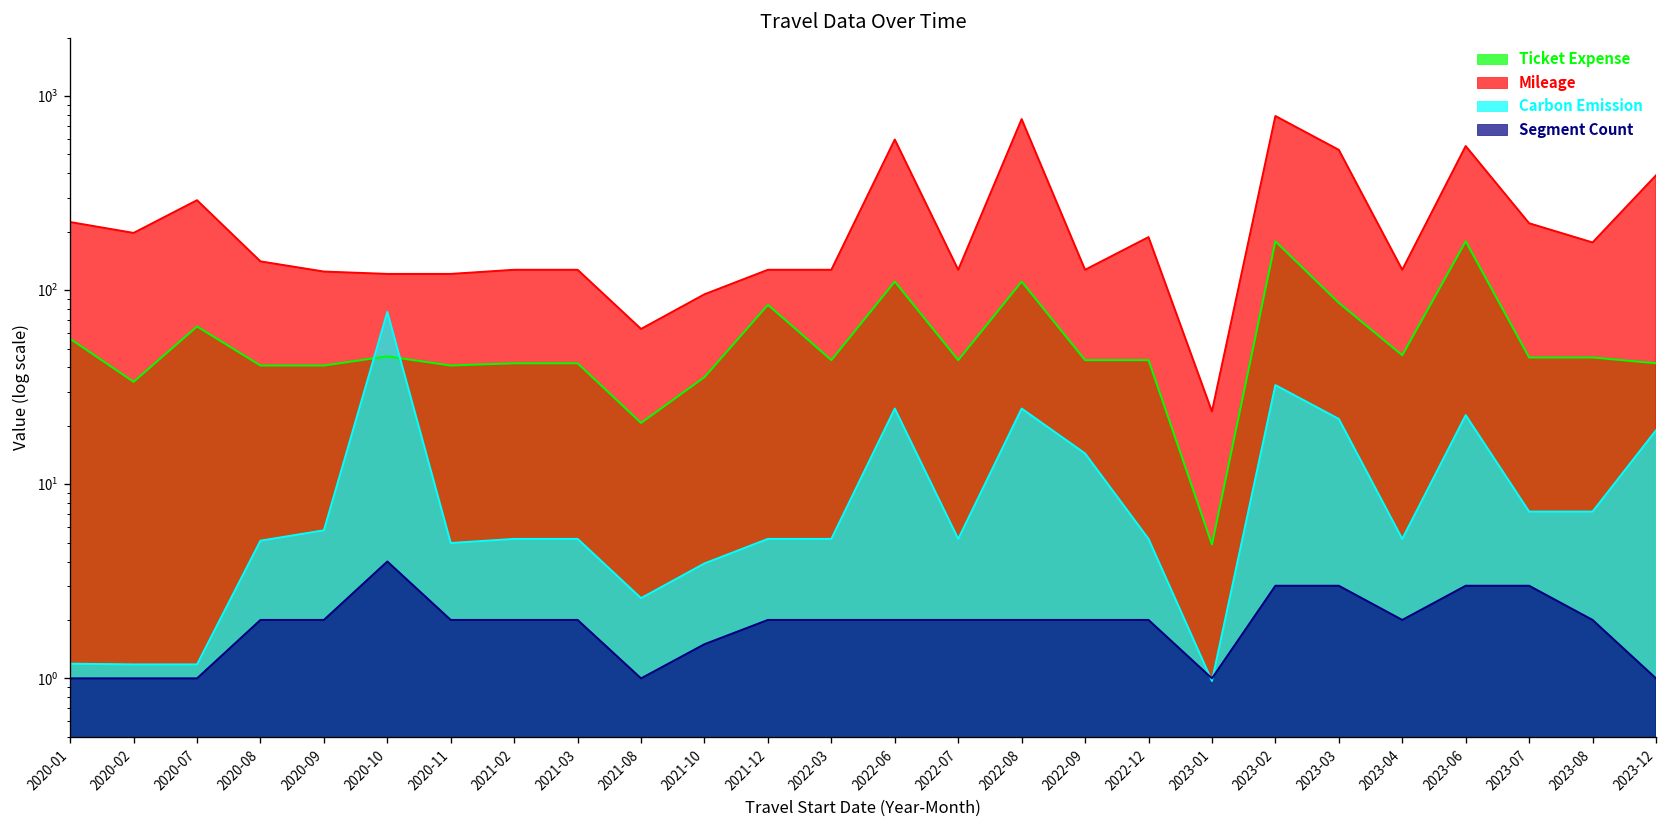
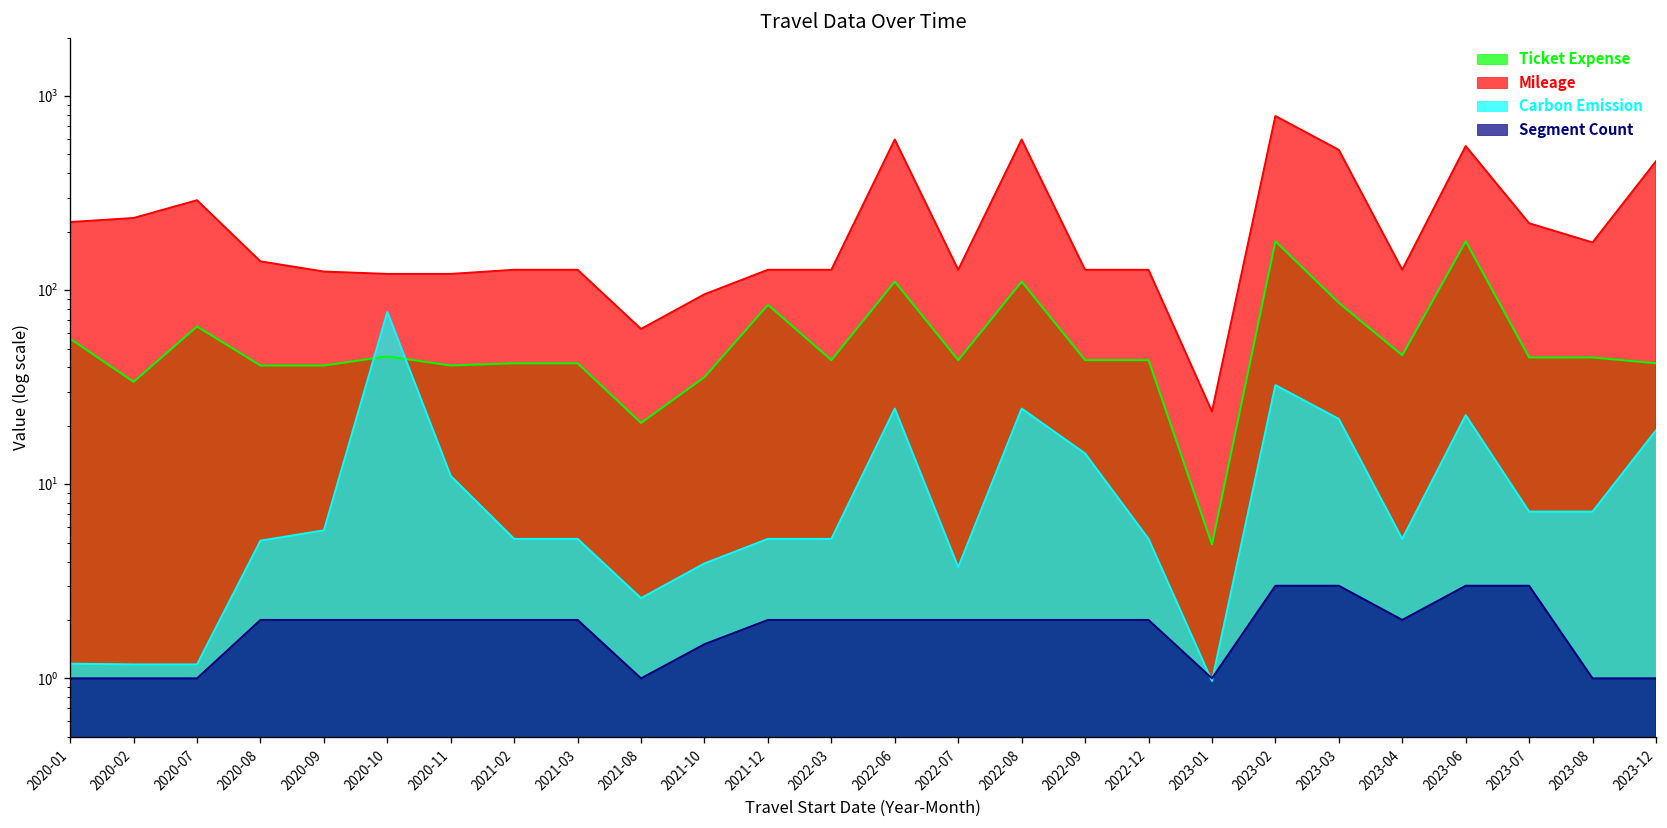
  {
    "Ticket Expense": {
      "2020-01": 56,
      "2020-02": 34,
      "2020-07": 65,
      "2020-08": 41,
      "2020-09": 41,
      "2020-10": 46,
      "2020-11": 41,
      "2021-02": 42,
      "2021-03": 42,
      "2021-08": 21,
      "2021-10": 36,
      "2021-12": 80,
      "2022-03": 44,
      "2022-06": 110,
      "2022-07": 44,
      "2022-08": 110,
      "2022-09": 44,
      "2022-12": 44,
      "2023-01": 4.9,
      "2023-02": 180,
      "2023-03": 90,
      "2023-04": 46,
      "2023-06": 180,
      "2023-07": 45,
      "2023-08": 45,
      "2023-12": 42
    },
    "Mileage": {
      "2020-01": 220,
-     "2020-02": 200,
+     "2020-02": 240,
      "2020-07": 290,
      "2020-08": 140,
      "2020-09": 120,
      "2020-10": 120,
      "2020-11": 120,
      "2021-02": 130,
      "2021-03": 130,
      "2021-08": 63,
      "2021-10": 100,
      "2021-12": 130,
      "2022-03": 130,
      "2022-06": 600,
      "2022-07": 130,
-     "2022-08": 800,
+     "2022-08": 600,
      "2022-09": 130,
-     "2022-12": 190,
+     "2022-12": 130,
      "2023-01": 24,
      "2023-02": 800,
      "2023-03": 530,
      "2023-04": 130,
      "2023-06": 550,
      "2023-07": 220,
      "2023-08": 180,
-     "2023-12": 390
+     "2023-12": 460
    },
    "Carbon Emission": {
      "2020-01": 1.2,
      "2020-02": 1.2,
      "2020-07": 1.2,
      "2020-08": 5.1,
      "2020-09": 5.8,
      "2020-10": 80,
-     "2020-11": 5.0,
+     "2020-11": 11,
      "2021-02": 5.2,
      "2021-03": 5.2,
      "2021-08": 2.6,
      "2021-10": 3.9,
      "2021-12": 5.2,
      "2022-03": 5.2,
      "2022-06": 25,
-     "2022-07": 5.2,
+     "2022-07": 3.7,
      "2022-08": 25,
      "2022-09": 14,
      "2022-12": 5.2,
      "2023-02": 32,
      "2023-03": 22,
      "2023-04": 5.2,
      "2023-06": 23,
      "2023-07": 7,
      "2023-08": 7,
      "2023-12": 19
    },
    "Segment Count": {
      "2020-01": 1,
      "2020-02": 1,
      "2020-07": 1,
      "2020-08": 2,
      "2020-09": 2,
-     "2020-10": 4,
+     "2020-10": 2,
      "2020-11": 2,
      "2021-02": 2,
      "2021-03": 2,
      "2021-08": 1,
      "2021-10": 1.5,
      "2021-12": 2,
      "2022-03": 2,
      "2022-06": 2,
      "2022-07": 2,
      "2022-08": 2,
      "2022-09": 2,
      "2022-12": 2,
      "2023-02": 3,
      "2023-03": 3,
      "2023-04": 2,
      "2023-06": 3,
      "2023-07": 3,
-     "2023-08": 2,
+     "2023-08": 1,
      "2023-12": 1
    }
  }
